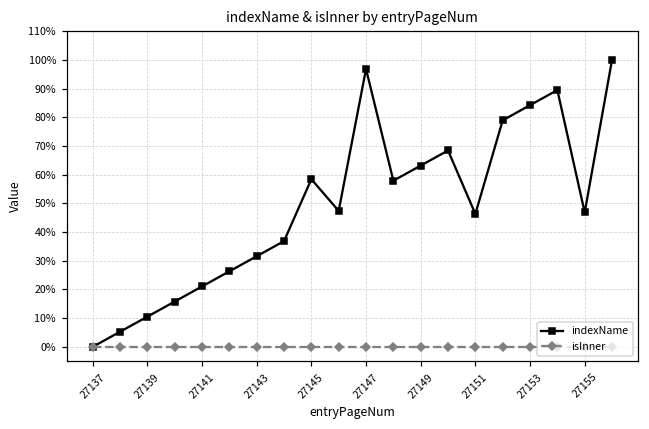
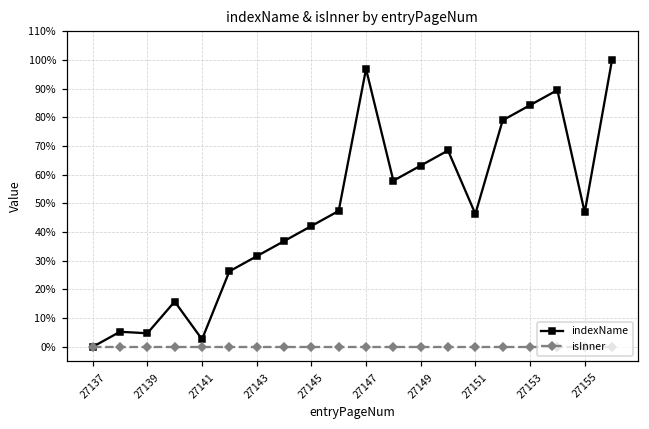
  {
    "indexName": {
-     "27139": "11%",
-     "27141": "21%",
+     "27139": "5%",
+     "27141": "3%",
      "27143": "32%",
-     "27145": "58%",
+     "27145": "42%",
      "27147": "97%",
      "27149": "63%",
      "27151": "46%",
      "27153": "84%",
      "27155": "47%"
    },
    "isInner": {
      "27139": "0%",
      "27141": "0%",
      "27143": "0%",
      "27145": "0%",
      "27147": "0%",
      "27149": "0%",
      "27151": "0%",
      "27153": "0%"
    }
  }
